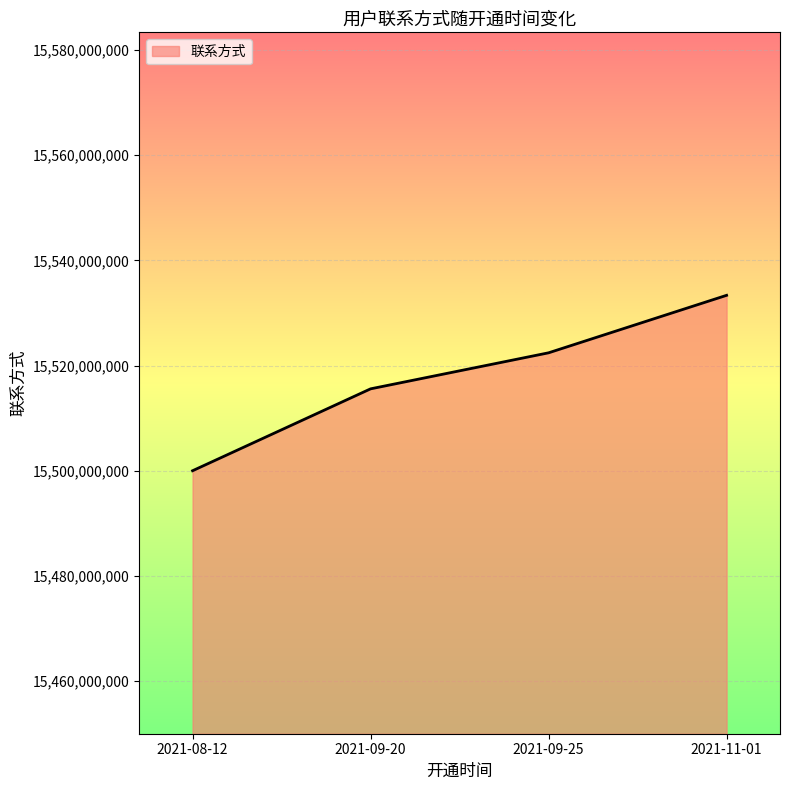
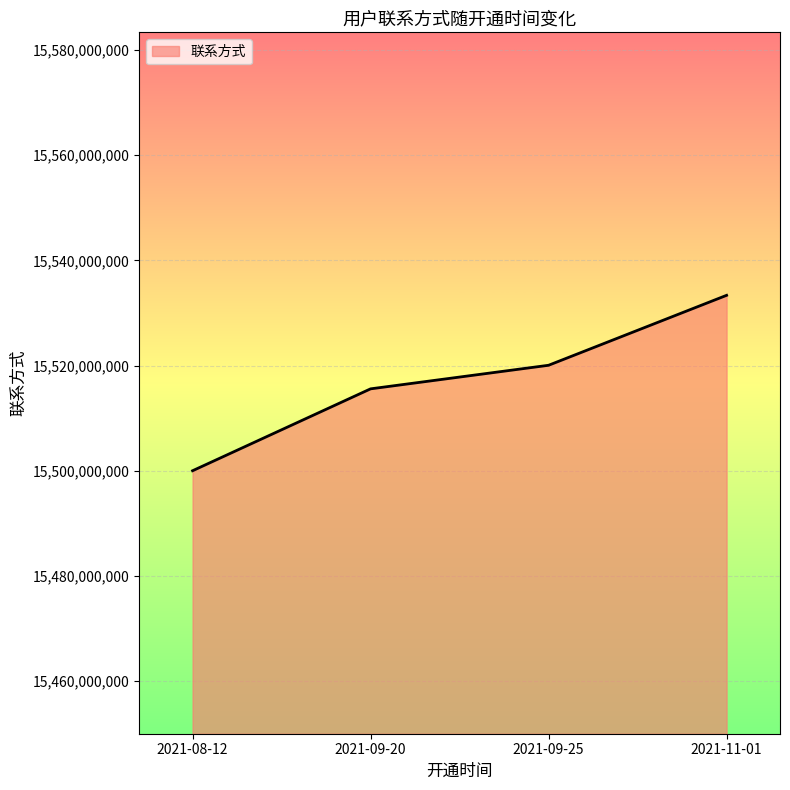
  {
    "2021-08-12": "15,500,000,000",
    "2021-09-20": "15,516,000,000",
-   "2021-09-25": "15,522,000,000",
+   "2021-09-25": "15,520,000,000",
    "2021-11-01": "15,533,000,000"
  }
